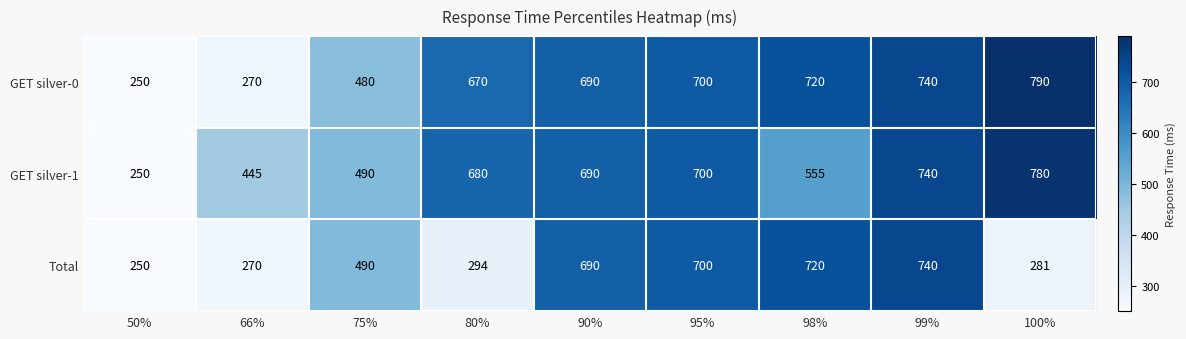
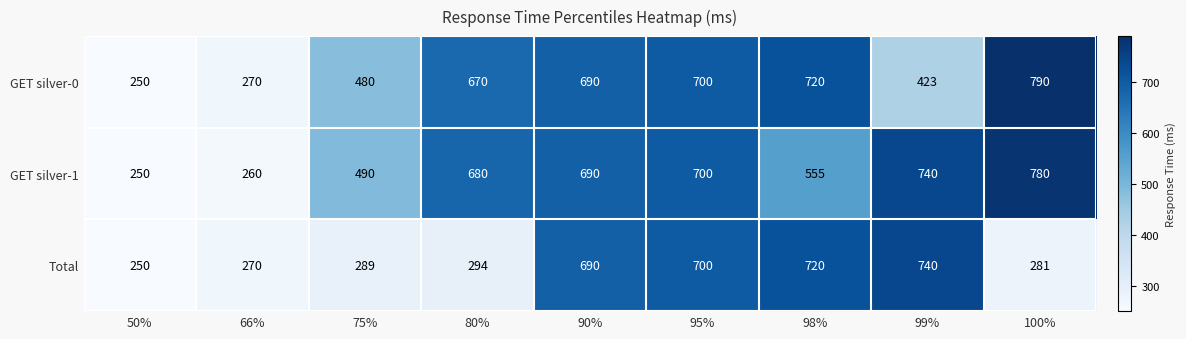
  {
    "GET silver-0": {
      "50%": 250,
      "66%": 270,
      "75%": 480,
      "80%": 670,
      "90%": 690,
      "95%": 700,
      "98%": 720,
-     "99%": 740,
+     "99%": 423,
      "100%": 790
    },
    "GET silver-1": {
      "50%": 250,
-     "66%": 445,
+     "66%": 260,
      "75%": 490,
      "80%": 680,
      "90%": 690,
      "95%": 700,
      "98%": 555,
      "99%": 740,
      "100%": 780
    },
    "Total": {
      "50%": 250,
      "66%": 270,
-     "75%": 490,
+     "75%": 289,
      "80%": 294,
      "90%": 690,
      "95%": 700,
      "98%": 720,
      "99%": 740,
      "100%": 281
    }
  }
